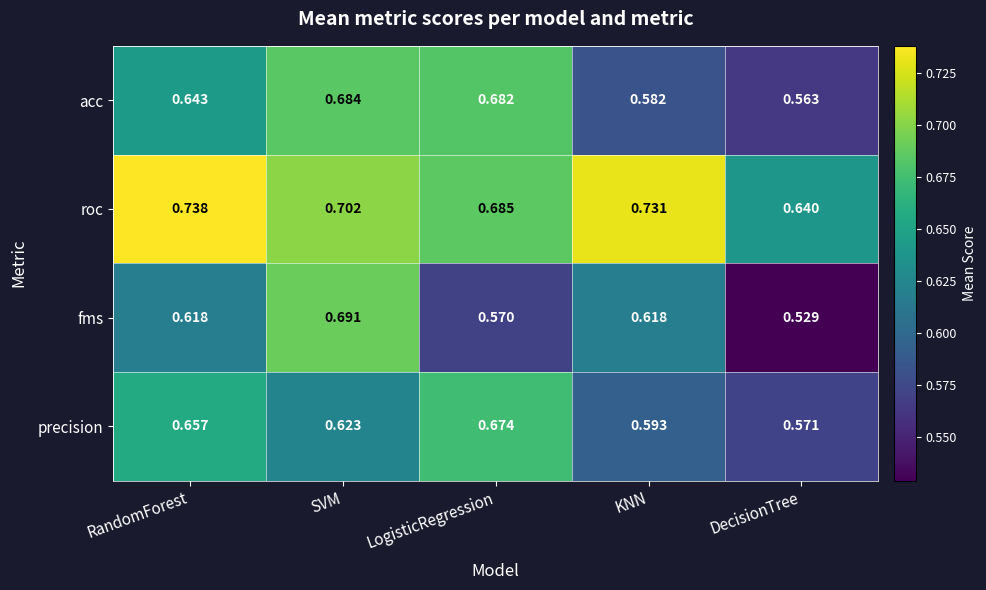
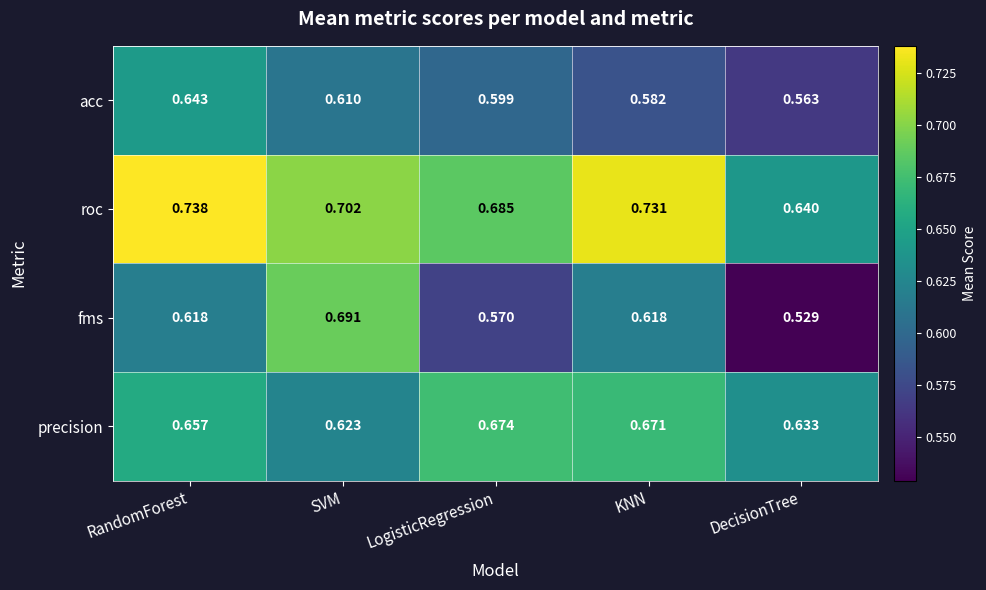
  {
    "acc": {
      "RandomForest": 0.643,
-     "SVM": 0.684,
-     "LogisticRegression": 0.682,
+     "SVM": 0.610,
+     "LogisticRegression": 0.599,
      "KNN": 0.582,
      "DecisionTree": 0.563
    },
    "roc": {
      "RandomForest": 0.738,
      "SVM": 0.702,
      "LogisticRegression": 0.685,
      "KNN": 0.731,
      "DecisionTree": 0.640
    },
    "fms": {
      "RandomForest": 0.618,
      "SVM": 0.691,
      "LogisticRegression": 0.570,
      "KNN": 0.618,
      "DecisionTree": 0.529
    },
    "precision": {
      "RandomForest": 0.657,
      "SVM": 0.623,
      "LogisticRegression": 0.674,
-     "KNN": 0.593,
-     "DecisionTree": 0.571
+     "KNN": 0.671,
+     "DecisionTree": 0.633
    }
  }
